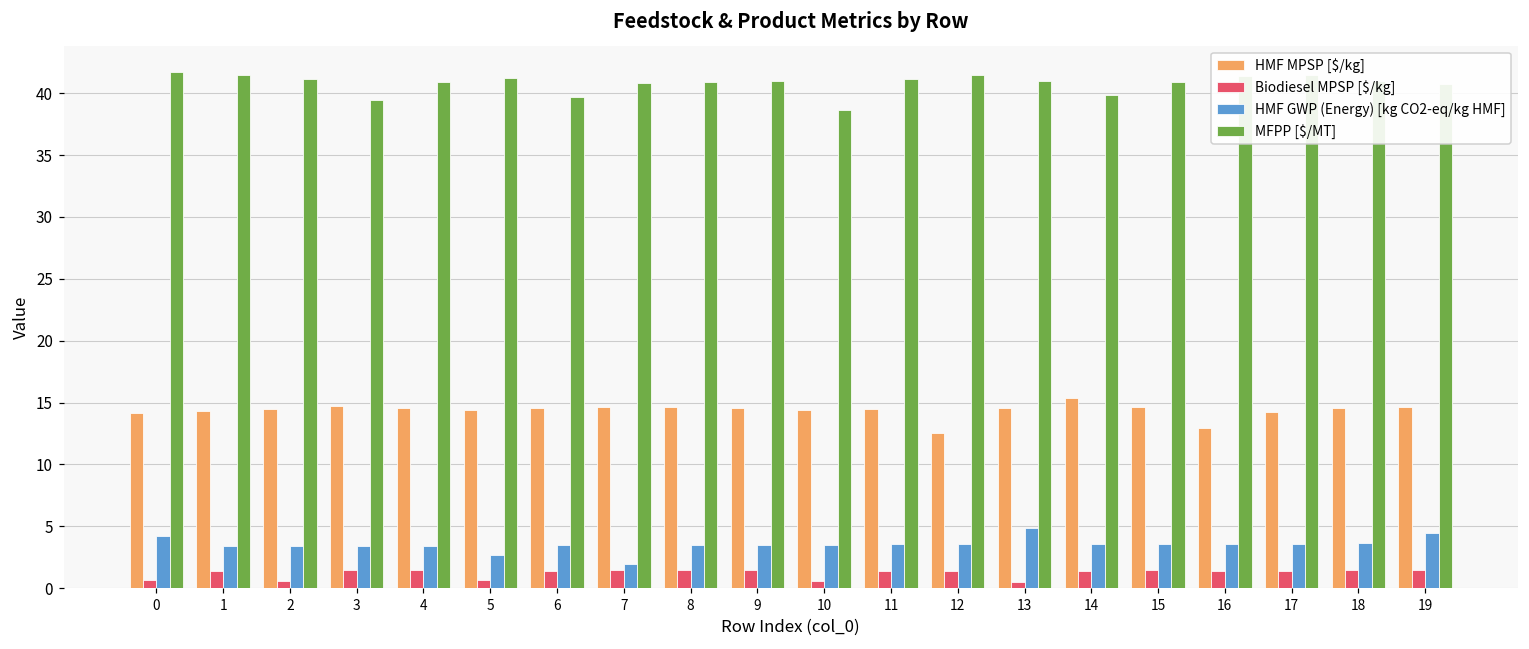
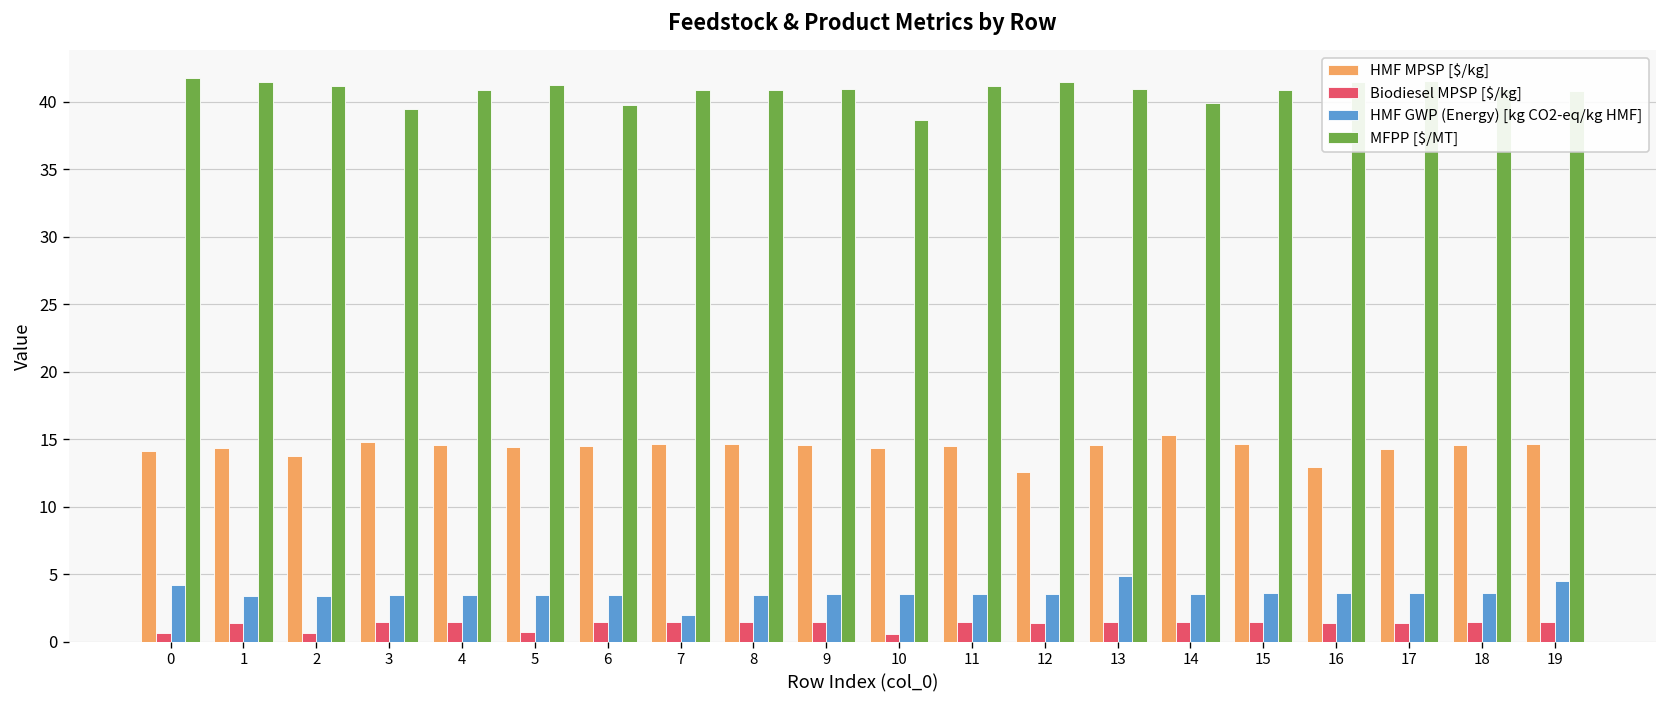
  {
    "HMF MPSP [$/kg]": {
      "0": 14.1,
      "1": 14.3,
-     "2": 14.5,
+     "2": 13.7,
      "3": 14.8,
      "4": 14.6,
      "5": 14.4,
      "6": 14.5,
      "7": 14.6,
      "8": 14.6,
      "9": 14.6,
      "10": 14.4,
      "11": 14.5,
      "12": 12.6,
      "13": 14.6,
      "14": 15.3,
      "15": 14.6,
      "16": 12.9,
      "17": 14.3,
      "18": 14.6,
      "19": 14.7
    },
    "Biodiesel MPSP [$/kg]": {
      "0": 0.6,
      "1": 1.4,
      "2": 0.6,
      "3": 1.4,
      "4": 1.4,
      "5": 0.7,
      "6": 1.4,
      "7": 1.4,
      "8": 1.4,
      "9": 1.4,
      "10": 0.6,
      "11": 1.4,
      "12": 1.4,
-     "13": 0.5,
+     "13": 1.4,
      "14": 1.4,
      "15": 1.4,
      "16": 1.4,
      "17": 1.4,
      "18": 1.4,
      "19": 1.4
    },
    "HMF GWP (Energy) [kg CO2-eq/kg HMF]": {
      "0": 4.2,
      "1": 3.4,
      "2": 3.4,
      "3": 3.4,
      "4": 3.4,
-     "5": 2.7,
+     "5": 3.4,
      "6": 3.5,
      "7": 2.0,
      "8": 3.5,
      "9": 3.5,
      "10": 3.5,
      "11": 3.5,
      "12": 3.5,
      "13": 4.9,
      "14": 3.6,
      "15": 3.6,
      "16": 3.6,
      "17": 3.6,
      "18": 3.6,
      "19": 4.5
    },
    "MFPP [$/MT]": {
      "0": 41.7,
      "1": 41.4,
      "2": 41.2,
      "3": 39.5,
      "4": 40.9,
      "5": 41.2,
      "6": 39.7,
      "7": 40.8,
      "8": 40.9,
      "9": 41.0,
      "10": 38.6,
      "11": 41.1,
      "12": 41.5,
      "13": 41.0,
      "14": 39.9,
      "15": 40.9
    }
  }
